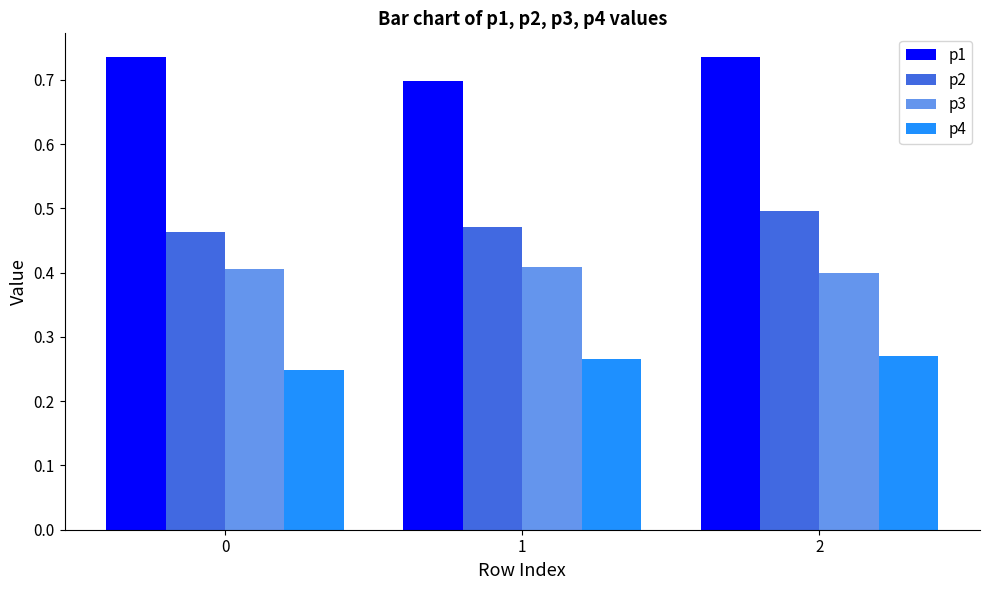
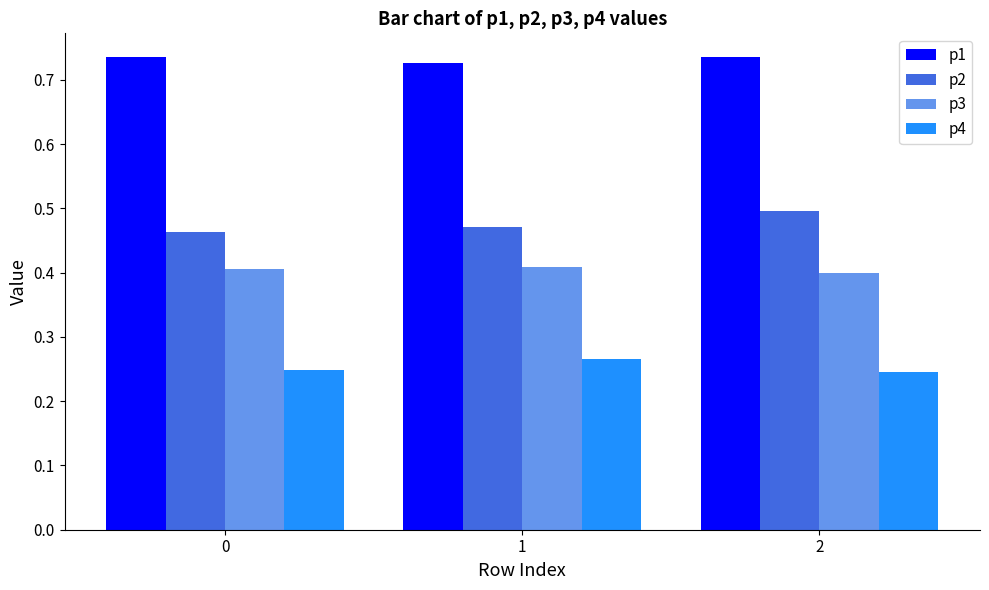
  {
    "p1": {
      "0": 0.74,
-     "1": 0.70,
+     "1": 0.73,
      "2": 0.74
    },
    "p4": {
      "0": 0.25,
      "1": 0.27,
-     "2": 0.27
+     "2": 0.25
    }
  }
